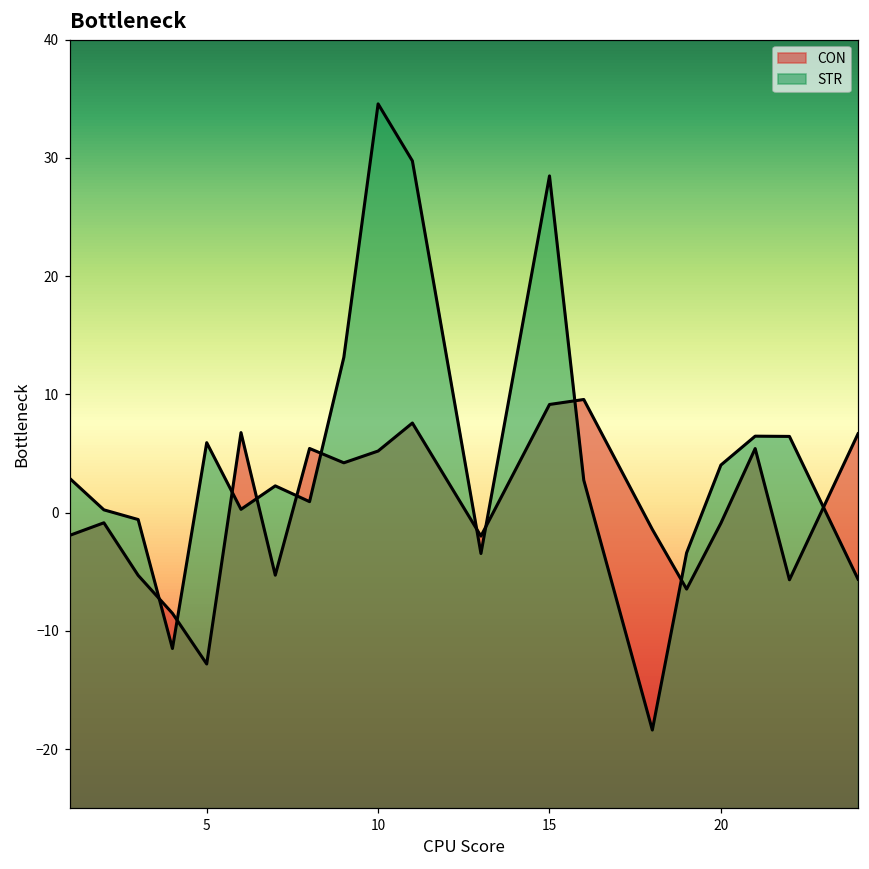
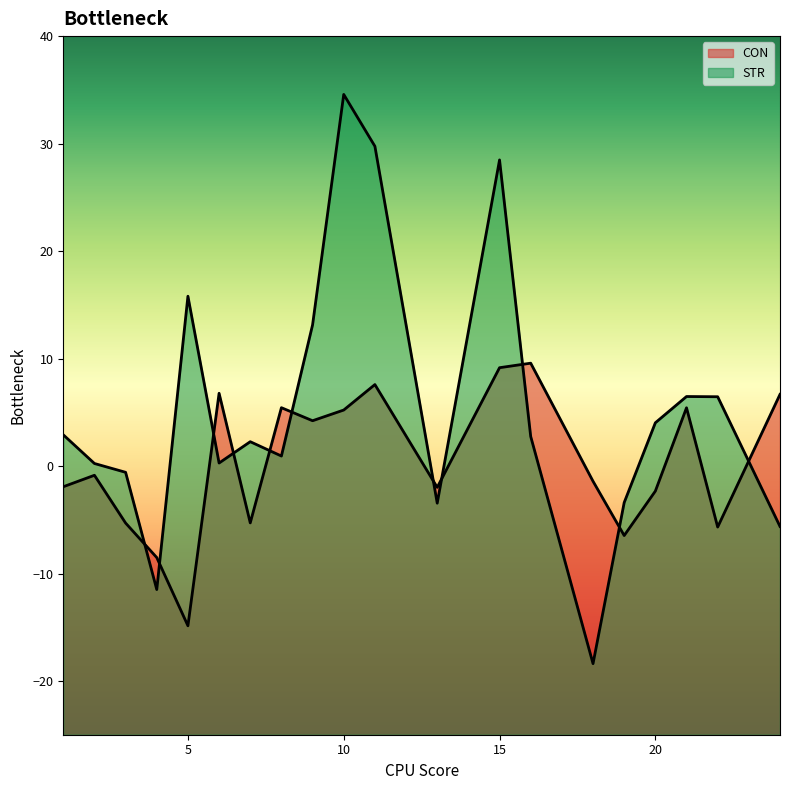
  {
    "CON": {
-     "5": -12.8,
+     "5": -14.9,
      "10": 5.2,
      "15": 9.1,
-     "20": -0.9
+     "20": -2.3
    },
    "STR": {
-     "5": 5.9,
+     "5": 15.8,
      "10": 34.6,
      "15": 28.5,
      "20": 4.0
    }
  }
